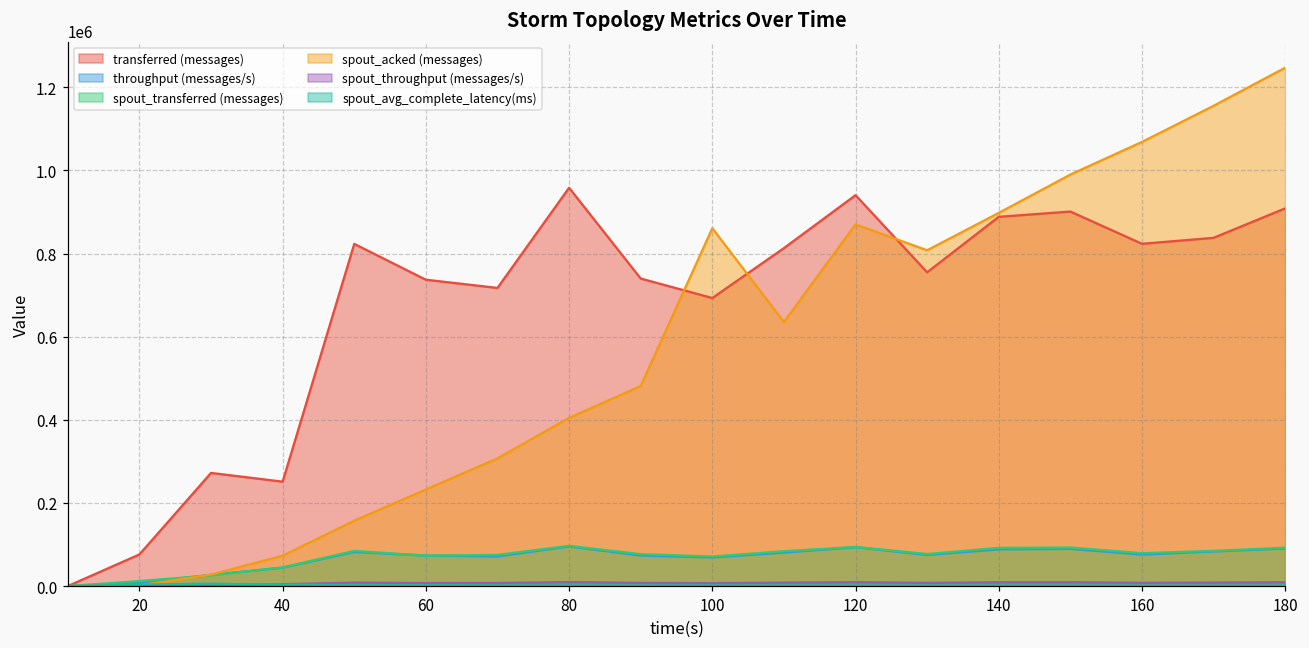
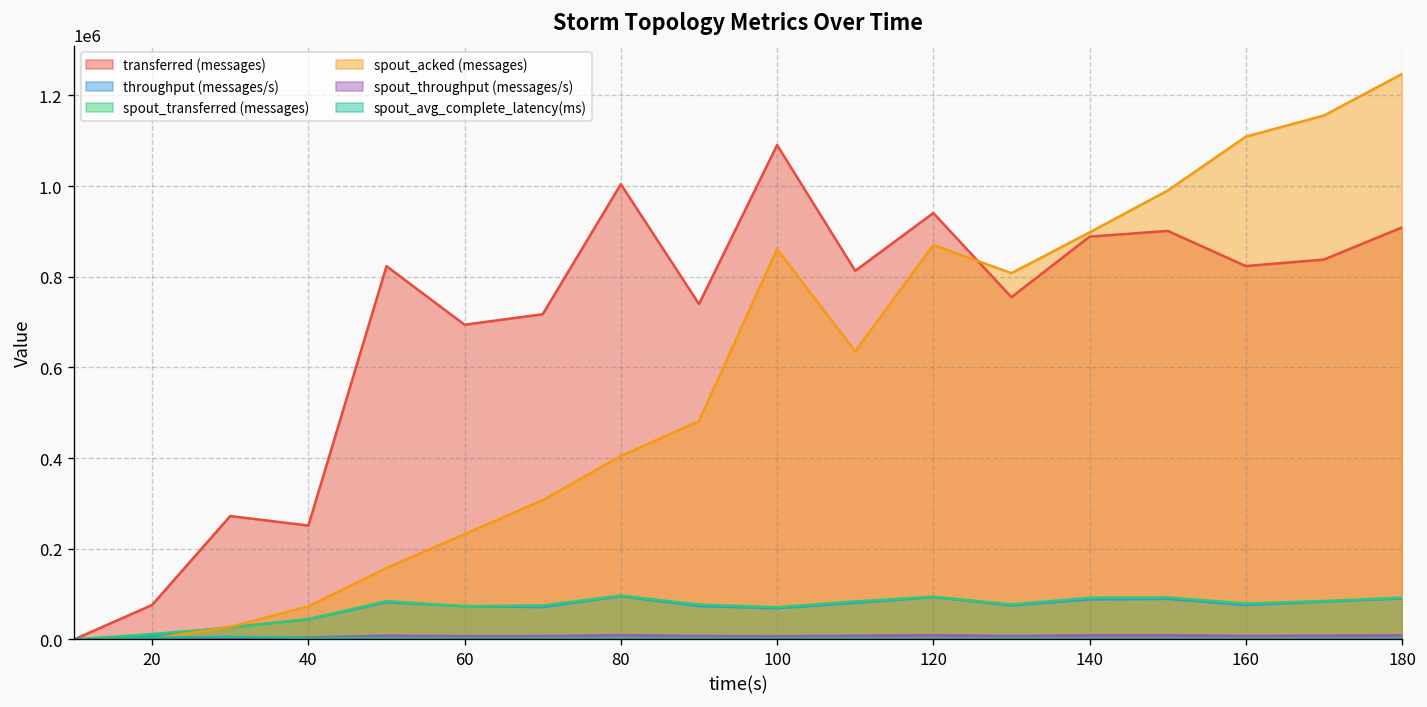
  {
    "transferred (messages)": {
      "20": 80000,
      "40": 250000,
-     "60": 740000,
-     "80": 960000,
-     "100": 690000,
+     "60": 690000,
+     "80": 1000000,
+     "100": 1090000,
      "120": 940000,
      "140": 890000,
      "160": 820000,
      "180": 910000
    },
    "spout_acked (messages)": {
      "40": 70000,
      "60": 230000,
      "80": 400000,
      "100": 860000,
      "120": 870000,
      "140": 900000,
-     "160": 1070000,
+     "160": 1110000,
      "180": 1250000
    },
    "spout_throughput (messages/s)": {
      "80": 10000,
      "120": 10000,
      "140": 10000,
      "180": 10000
    }
  }
